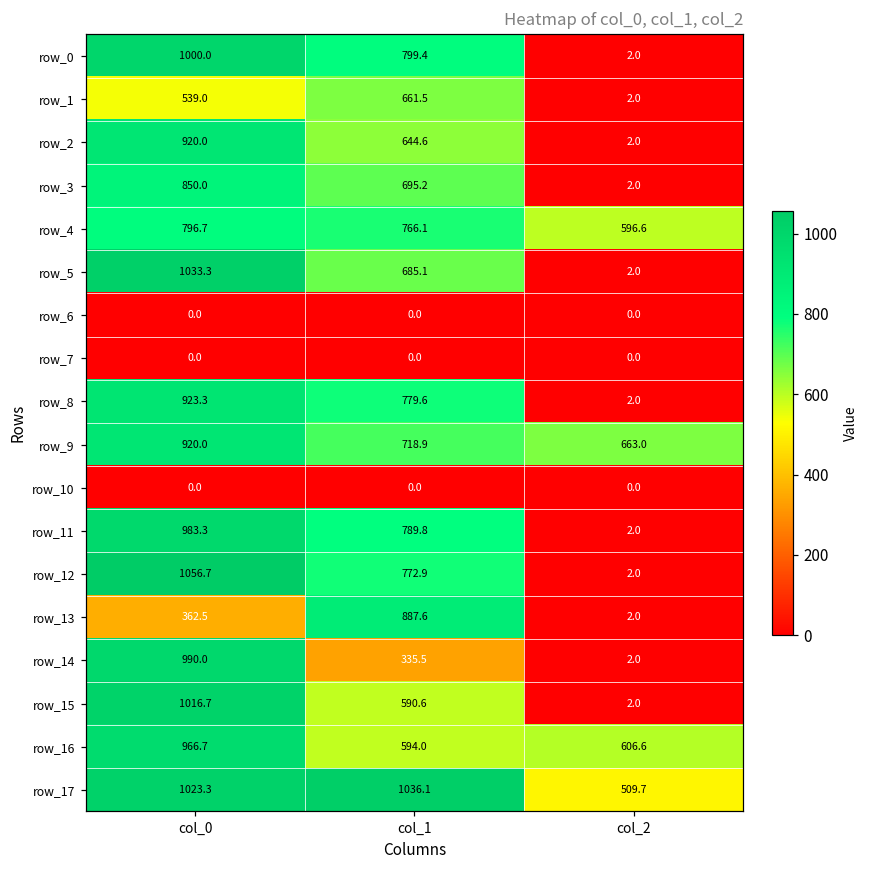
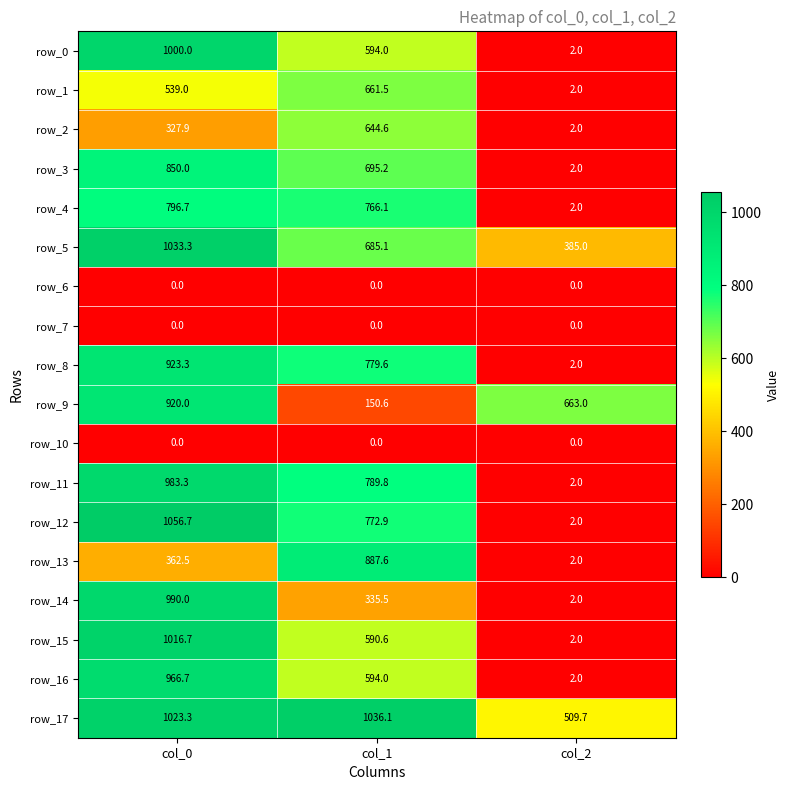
  {
    "row_0": {
      "col_0": 1000.0,
-     "col_1": 799.4,
+     "col_1": 594.0,
      "col_2": 2.0
    },
    "row_1": {
      "col_0": 539.0,
      "col_1": 661.5,
      "col_2": 2.0
    },
    "row_2": {
-     "col_0": 920.0,
+     "col_0": 327.9,
      "col_1": 644.6,
      "col_2": 2.0
    },
    "row_3": {
      "col_0": 850.0,
      "col_1": 695.2,
      "col_2": 2.0
    },
    "row_4": {
      "col_0": 796.7,
      "col_1": 766.1,
-     "col_2": 596.6
+     "col_2": 2.0
    },
    "row_5": {
      "col_0": 1033.3,
      "col_1": 685.1,
-     "col_2": 2.0
+     "col_2": 385.0
    },
    "row_6": {
      "col_0": 0.0,
      "col_1": 0.0,
      "col_2": 0.0
    },
    "row_7": {
      "col_0": 0.0,
      "col_1": 0.0,
      "col_2": 0.0
    },
    "row_8": {
      "col_0": 923.3,
      "col_1": 779.6,
      "col_2": 2.0
    },
    "row_9": {
      "col_0": 920.0,
-     "col_1": 718.9,
+     "col_1": 150.6,
      "col_2": 663.0
    },
    "row_10": {
      "col_0": 0.0,
      "col_1": 0.0,
      "col_2": 0.0
    },
    "row_11": {
      "col_0": 983.3,
      "col_1": 789.8,
      "col_2": 2.0
    },
    "row_12": {
      "col_0": 1056.7,
      "col_1": 772.9,
      "col_2": 2.0
    },
    "row_13": {
      "col_0": 362.5,
      "col_1": 887.6,
      "col_2": 2.0
    },
    "row_14": {
      "col_0": 990.0,
      "col_1": 335.5,
      "col_2": 2.0
    },
    "row_15": {
      "col_0": 1016.7,
      "col_1": 590.6,
      "col_2": 2.0
    },
    "row_16": {
      "col_0": 966.7,
      "col_1": 594.0,
-     "col_2": 606.6
+     "col_2": 2.0
    },
    "row_17": {
      "col_0": 1023.3,
      "col_1": 1036.1,
      "col_2": 509.7
    }
  }
